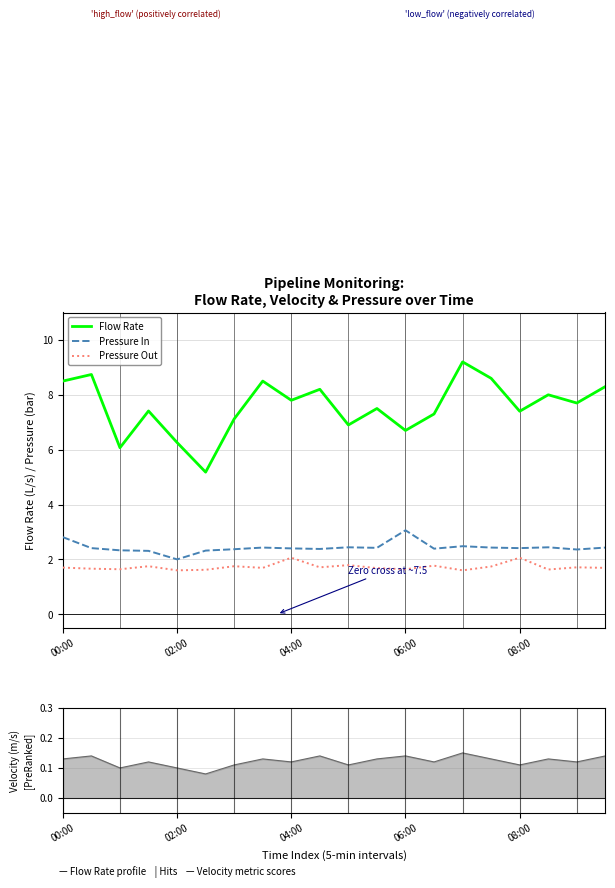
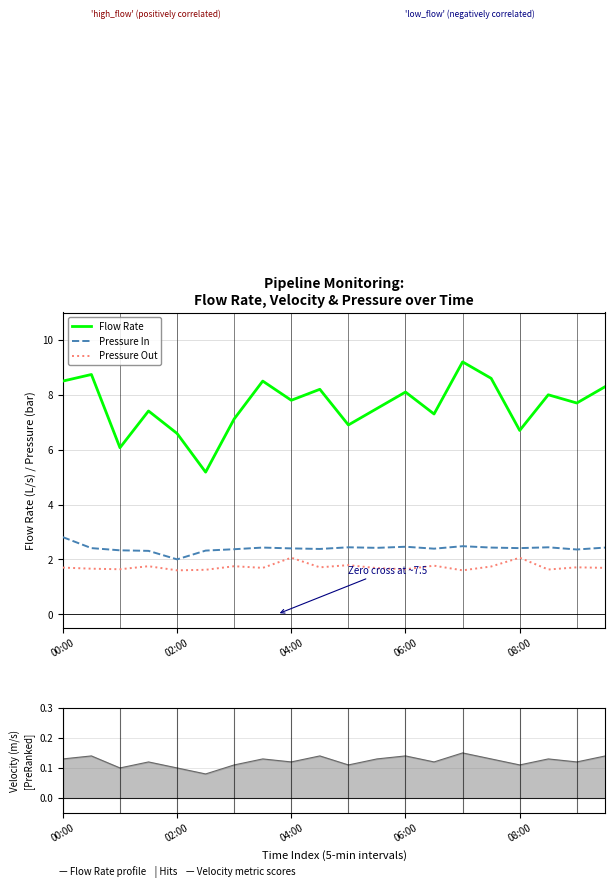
  {
    "Pipeline Monitoring: Flow Rate, Velocity & Pressure over Time": {
      "Flow Rate": {
        "00:00": 8.5,
-       "02:00": 6.3,
+       "02:00": 6.6,
        "04:00": 7.8,
-       "06:00": 6.7,
-       "08:00": 7.4
+       "06:00": 8.1,
+       "08:00": 6.7
      },
      "Pressure In": {
        "00:00": 2.8,
        "02:00": 2.0,
        "04:00": 2.4,
-       "06:00": 3.1,
+       "06:00": 2.5,
        "08:00": 2.4
      },
      "Pressure Out": {
        "00:00": 1.7,
        "02:00": 1.6,
        "04:00": 2.1,
        "08:00": 2.1
      }
    }
  }
